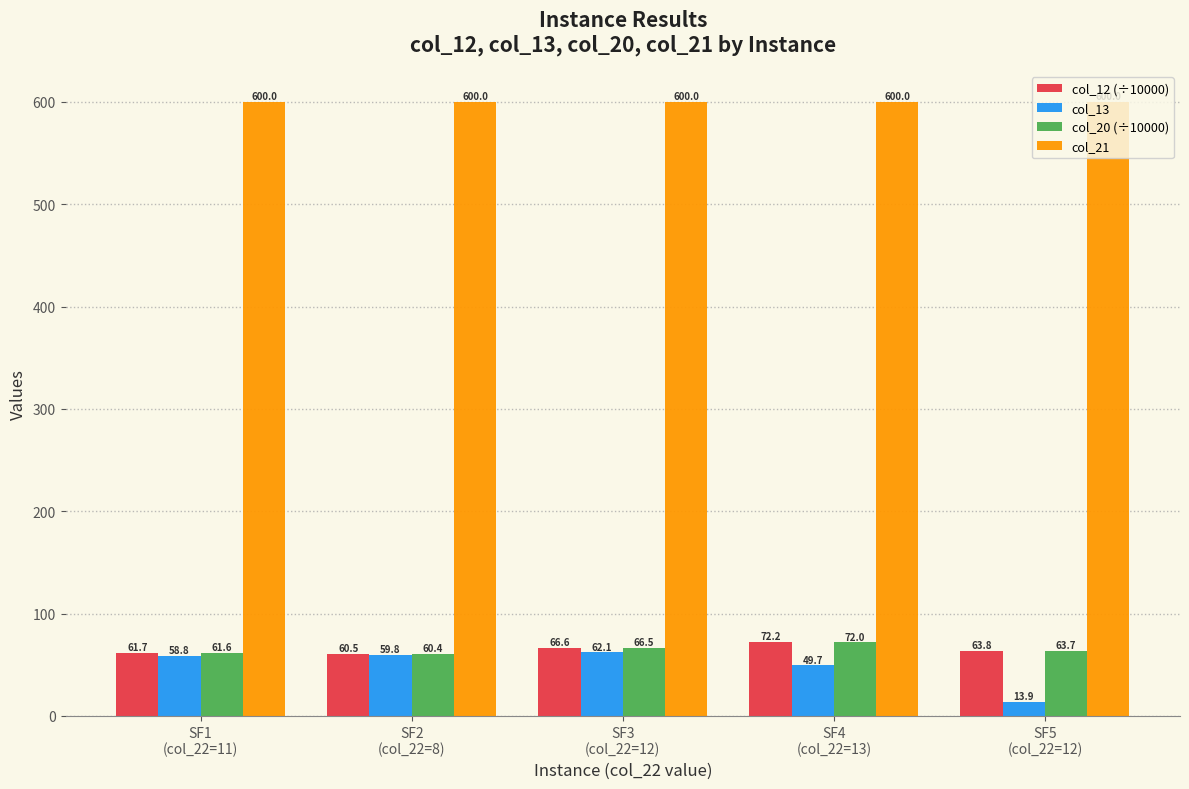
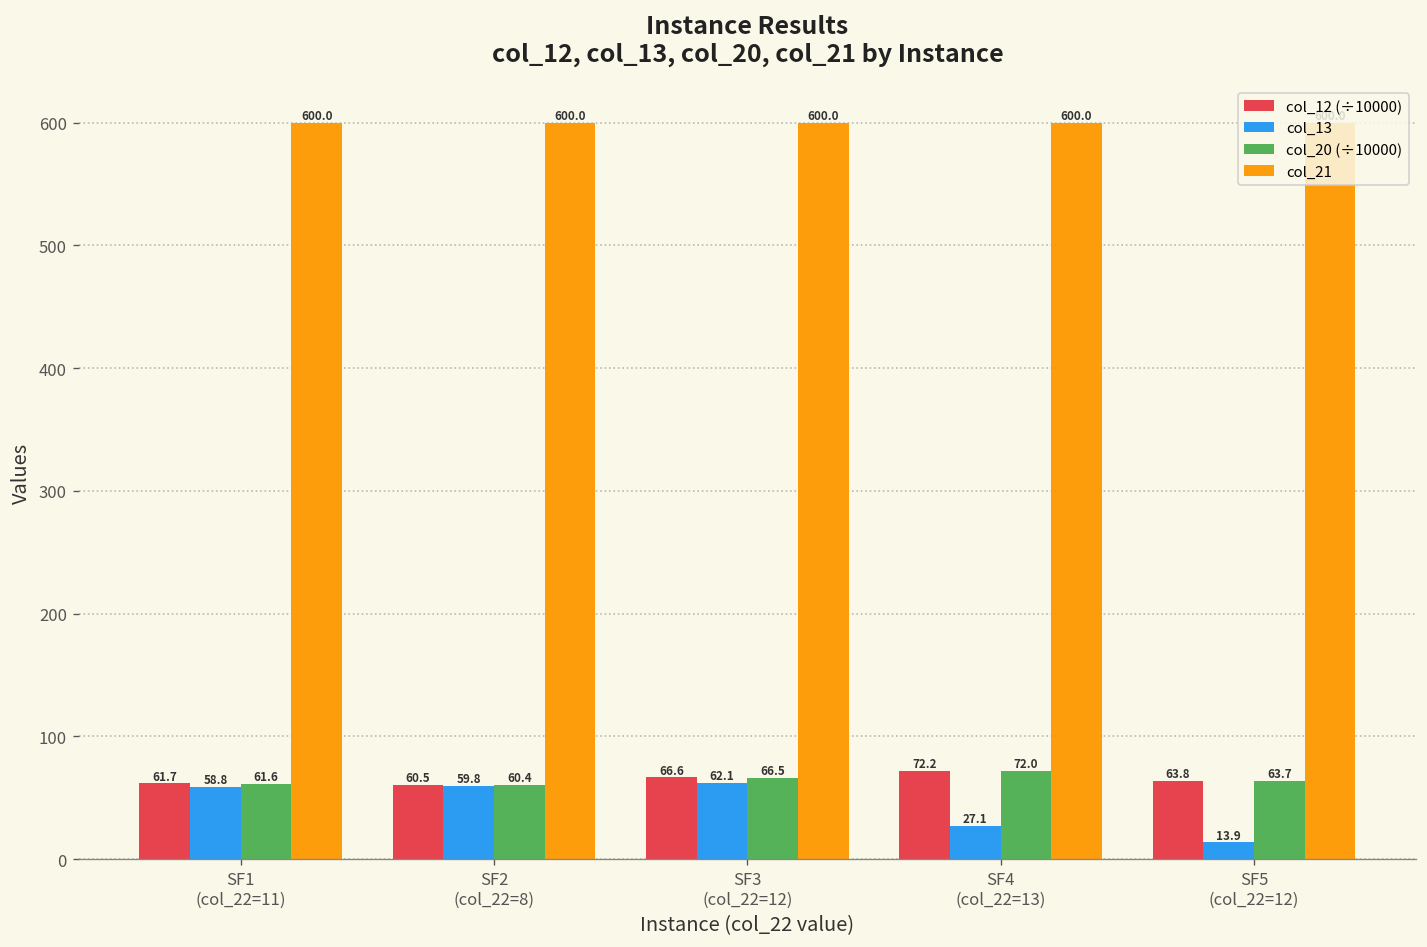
  {
    "col_12 (÷10000)": {
      "SF1 (col_22=11)": 61.7,
      "SF2 (col_22=8)": 60.5,
      "SF3 (col_22=12)": 66.6,
      "SF4 (col_22=13)": 72.2,
      "SF5 (col_22=12)": 63.8
    },
    "col_13": {
      "SF1 (col_22=11)": 58.8,
      "SF2 (col_22=8)": 59.8,
      "SF3 (col_22=12)": 62.1,
-     "SF4 (col_22=13)": 49.7,
+     "SF4 (col_22=13)": 27.1,
      "SF5 (col_22=12)": 13.9
    },
    "col_20 (÷10000)": {
      "SF1 (col_22=11)": 61.6,
      "SF2 (col_22=8)": 60.4,
      "SF3 (col_22=12)": 66.5,
      "SF4 (col_22=13)": 72.0,
      "SF5 (col_22=12)": 63.7
    },
    "col_21": {
      "SF1 (col_22=11)": 600.0,
      "SF2 (col_22=8)": 600.0,
      "SF3 (col_22=12)": 600.0,
      "SF4 (col_22=13)": 600.0
    }
  }
